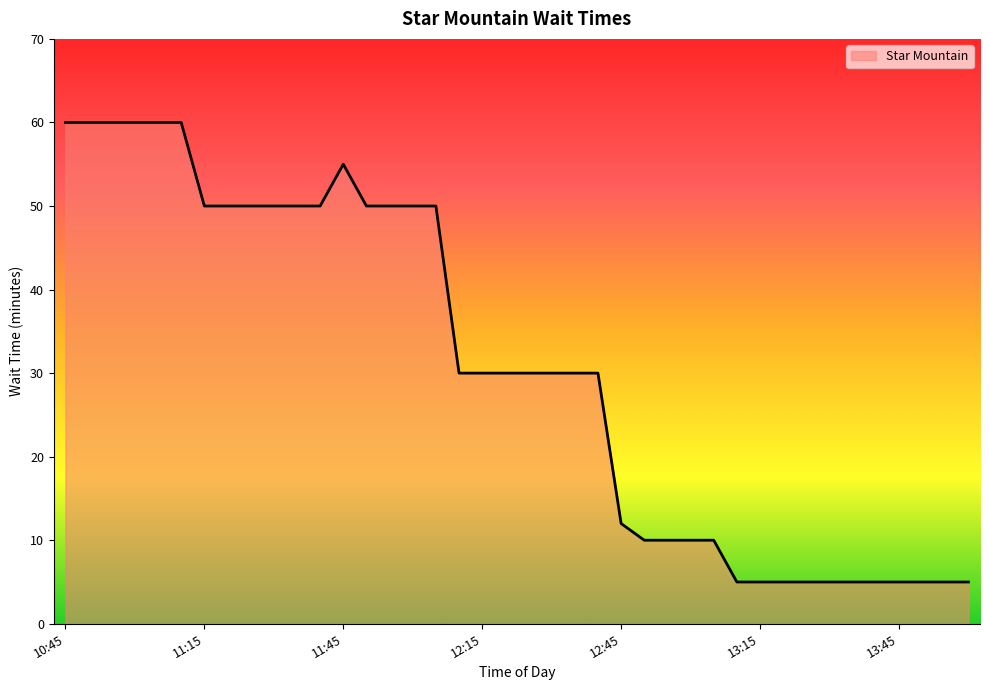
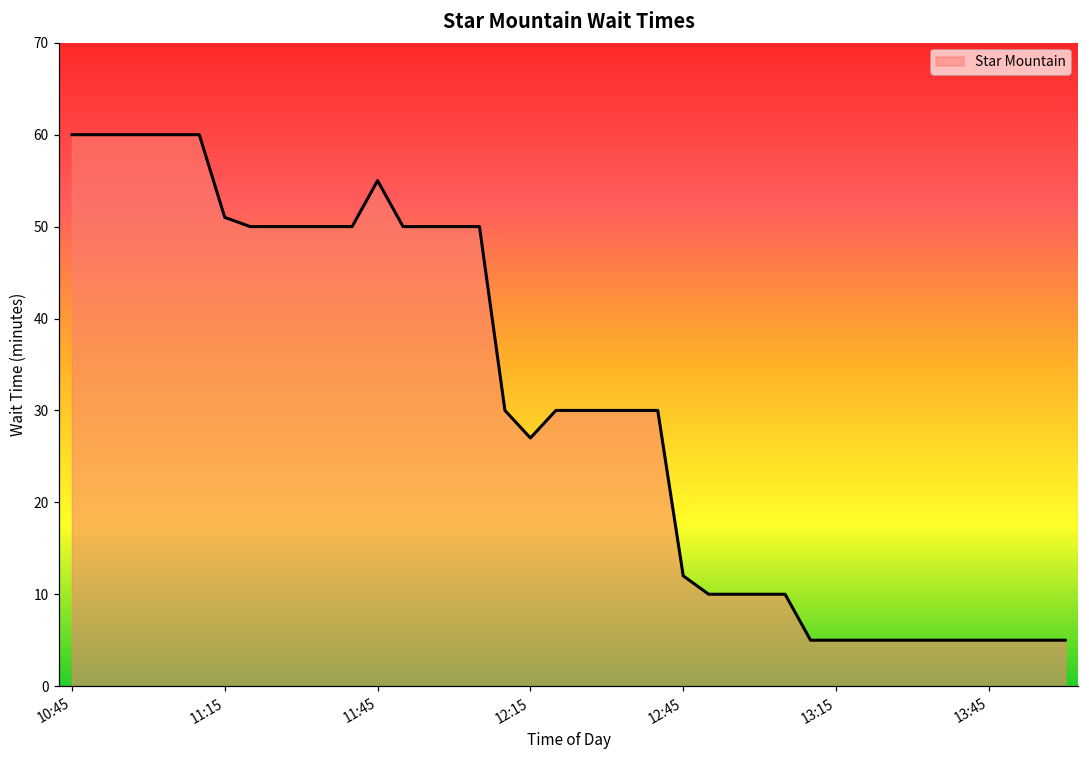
  {
    "10:45": 60,
-   "11:15": 50,
+   "11:15": 51,
    "11:45": 55,
-   "12:15": 30,
+   "12:15": 27,
    "12:45": 12,
    "13:15": 5,
    "13:45": 5
  }
